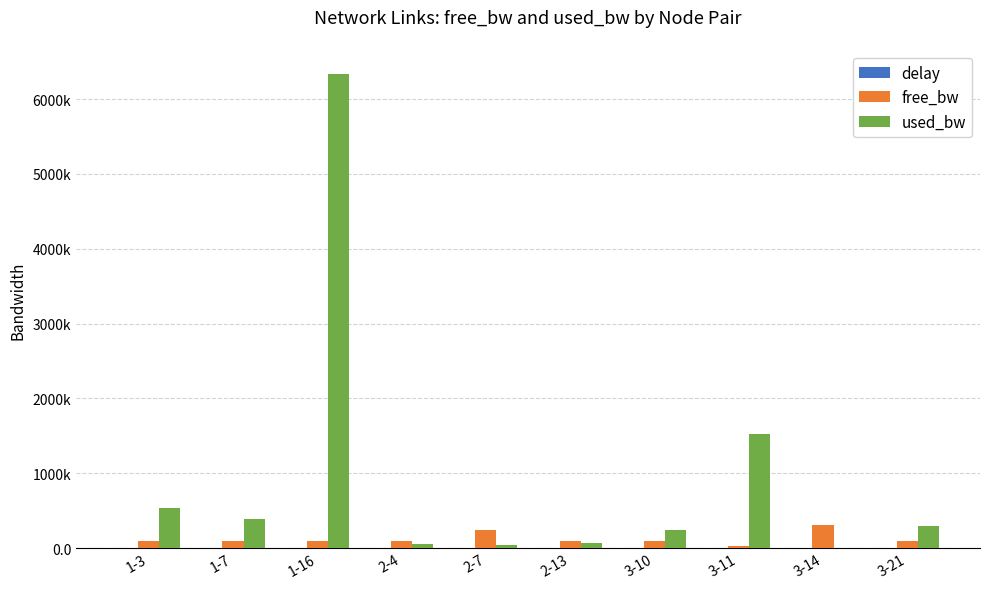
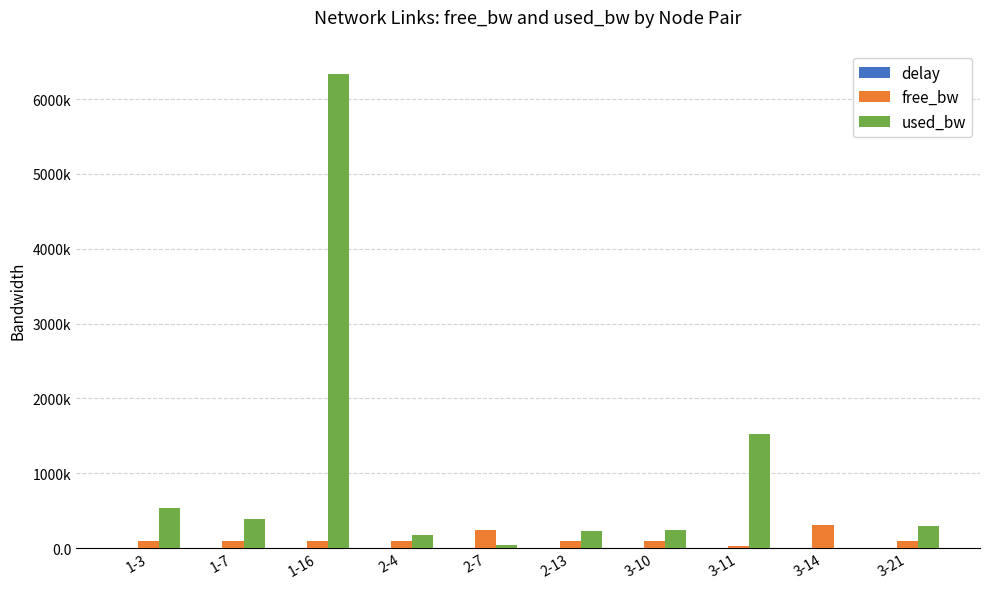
  {
    "free_bw": {
      "1-3": 100000,
      "1-7": 100000,
      "1-16": 100000,
      "2-4": 100000,
      "2-7": 200000,
      "2-13": 100000,
      "3-10": 100000,
      "3-14": 300000,
      "3-21": 100000
    },
    "used_bw": {
      "1-3": 500000,
      "1-7": 400000,
      "1-16": 6300000,
-     "2-4": 100000,
+     "2-4": 200000,
      "2-7": 0,
-     "2-13": 100000,
+     "2-13": 200000,
      "3-10": 200000,
      "3-11": 1500000,
      "3-21": 300000
    }
  }
